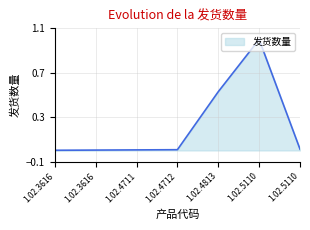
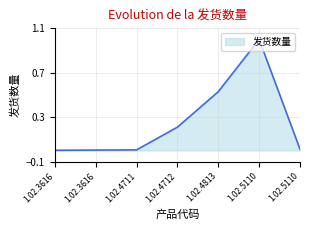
  {
    "1.02.4711": 0.00,
-   "1.02.4712": 0.01,
+   "1.02.4712": 0.21,
    "1.02.4813": 0.53
  }
